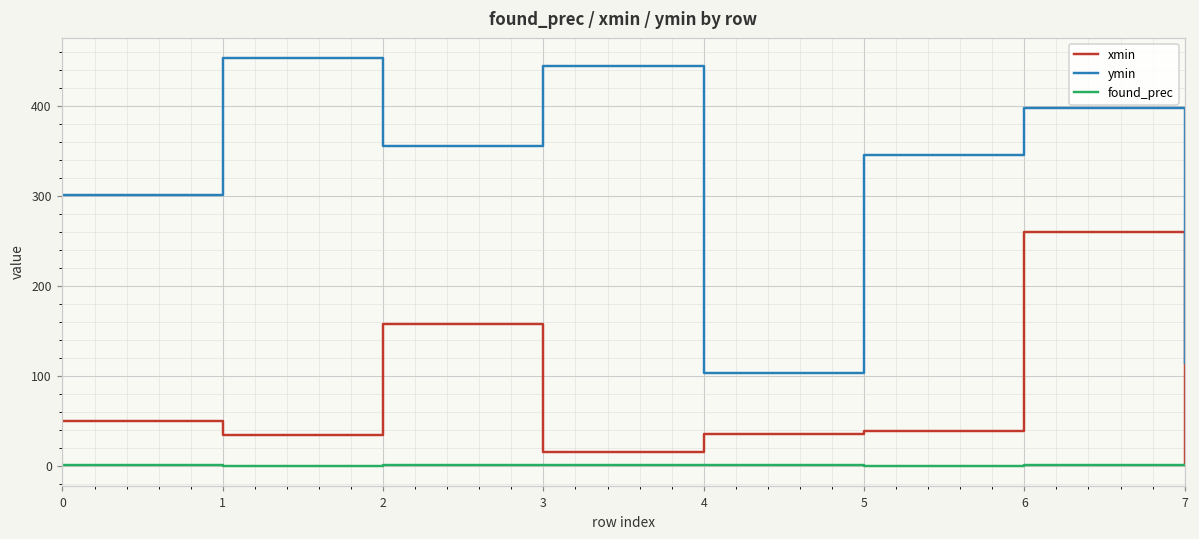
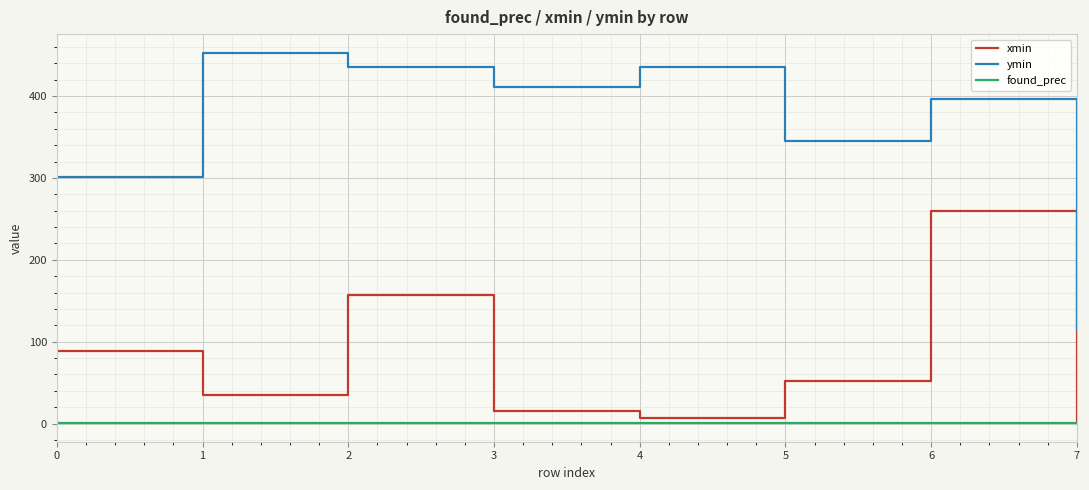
  {
    "xmin": {
-     "0": 50,
+     "0": 90,
      "1": 30,
      "2": 160,
      "3": 10,
-     "4": 40,
-     "5": 40,
+     "4": 10,
+     "5": 50,
      "6": 260
    },
    "ymin": {
      "0": 300,
      "1": 450,
-     "2": 360,
-     "3": 440,
-     "4": 100,
+     "2": 440,
+     "3": 410,
+     "4": 440,
      "5": 350,
      "6": 400,
      "7": 110
    },
    "found_prec": {
      "0": 0,
      "1": 0,
      "2": 0,
      "3": 0,
      "4": 0,
      "5": 0,
      "6": 0
    }
  }
